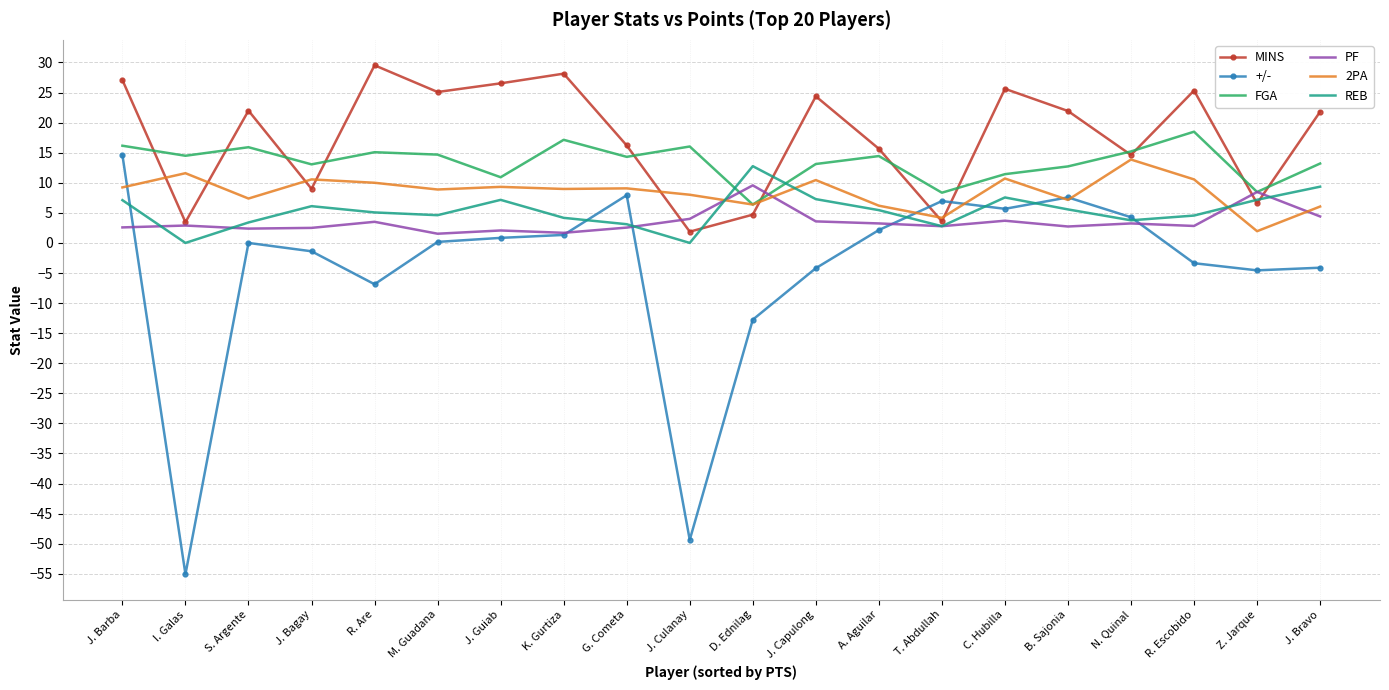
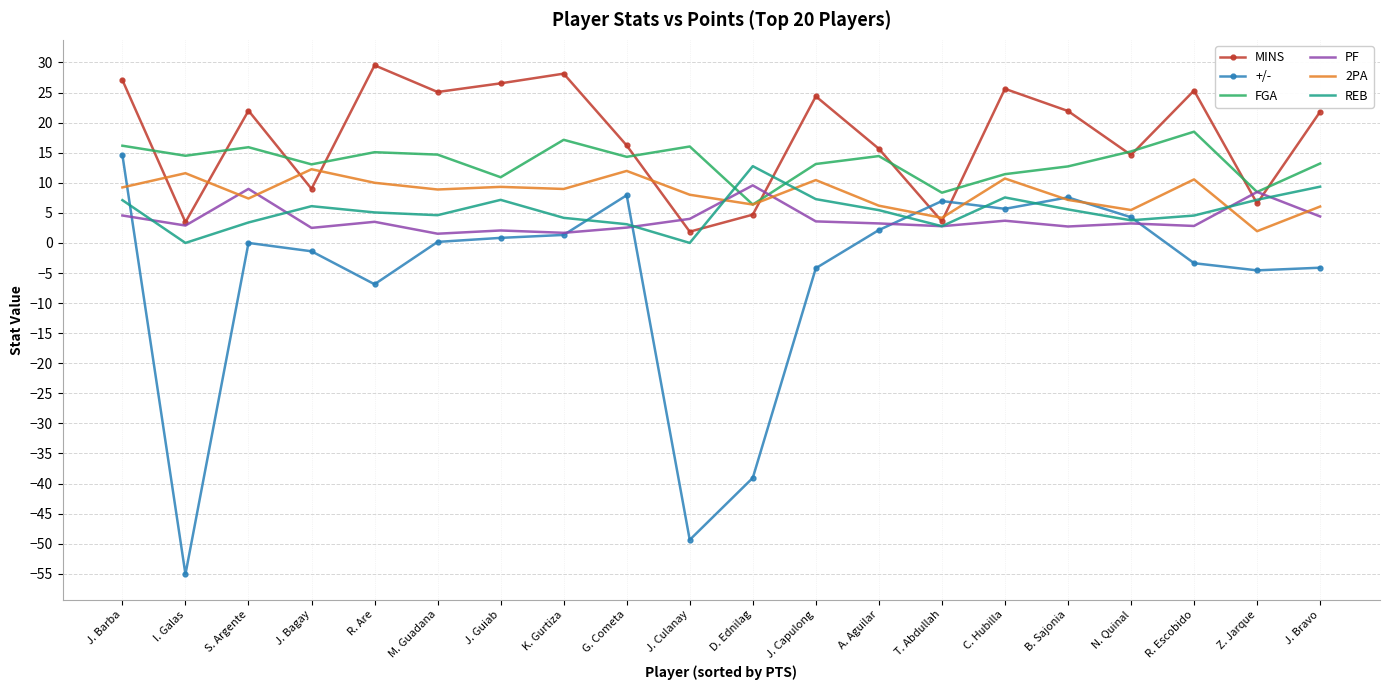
  {
    "MINS": {
      "J. Barba": 27,
      "I. Galas": 3,
      "S. Argente": 22,
      "J. Bagay": 9,
      "R. Are": 30,
      "M. Guadana": 25,
      "J. Guiab": 27,
      "K. Gurtiza": 28,
      "G. Cometa": 16,
      "J. Culanay": 2,
      "D. Ednilag": 5,
      "J. Capulong": 24,
      "A. Aguilar": 16,
      "T. Abdullah": 4,
      "C. Hubilla": 26,
      "B. Sajonia": 22,
      "N. Quinal": 15,
      "R. Escobido": 25,
      "Z. Jarque": 7,
      "J. Bravo": 22
    },
    "+/-": {
      "J. Barba": 15,
      "I. Galas": -55,
      "S. Argente": 0,
      "J. Bagay": -1,
      "R. Are": -7,
      "M. Guadana": 0,
      "J. Guiab": 1,
      "G. Cometa": 8,
      "J. Culanay": -49,
-     "D. Ednilag": -13,
+     "D. Ednilag": -39,
      "J. Capulong": -4,
      "A. Aguilar": 2,
      "T. Abdullah": 7,
      "C. Hubilla": 6,
      "N. Quinal": 4,
      "R. Escobido": -3,
      "Z. Jarque": -5,
      "J. Bravo": -4
    },
    "PF": {
-     "J. Barba": 3,
+     "J. Barba": 5,
      "I. Galas": 3,
-     "S. Argente": 2,
+     "S. Argente": 9,
      "J. Bagay": 3,
      "R. Are": 4,
      "M. Guadana": 2,
      "J. Guiab": 2,
      "G. Cometa": 3,
      "J. Culanay": 4,
      "D. Ednilag": 10,
      "J. Capulong": 4,
      "A. Aguilar": 3,
      "C. Hubilla": 4,
      "B. Sajonia": 3,
      "N. Quinal": 3,
      "R. Escobido": 3,
      "J. Bravo": 4
    },
    "2PA": {
      "J. Barba": 9,
      "I. Galas": 12,
      "S. Argente": 7,
-     "J. Bagay": 11,
+     "J. Bagay": 12,
      "R. Are": 10,
      "M. Guadana": 9,
      "J. Guiab": 9,
      "K. Gurtiza": 9,
-     "G. Cometa": 9,
+     "G. Cometa": 12,
      "J. Culanay": 8,
      "J. Capulong": 10,
      "A. Aguilar": 6,
      "T. Abdullah": 4,
      "C. Hubilla": 11,
-     "N. Quinal": 14,
+     "N. Quinal": 5,
      "R. Escobido": 11,
      "Z. Jarque": 2,
      "J. Bravo": 6
    }
  }
